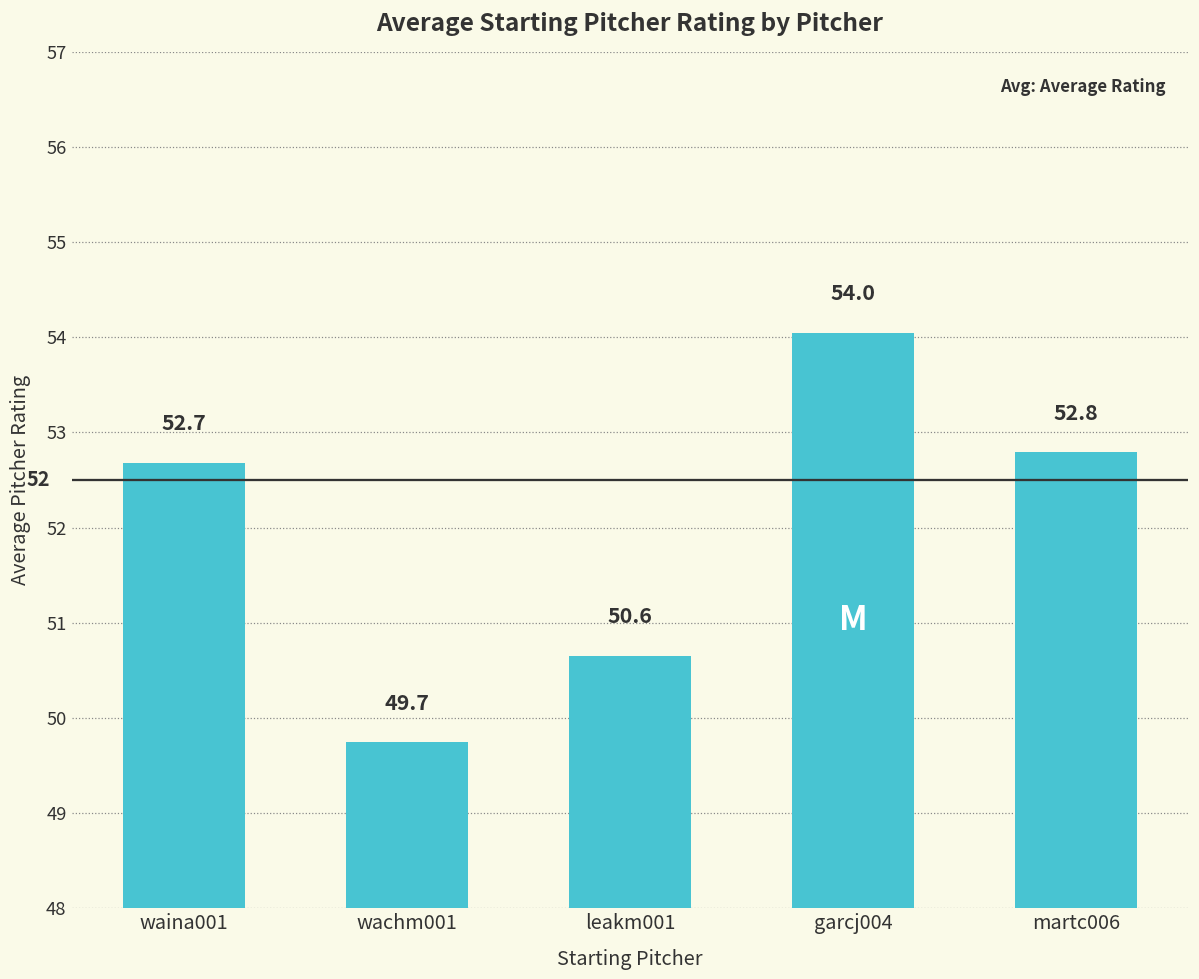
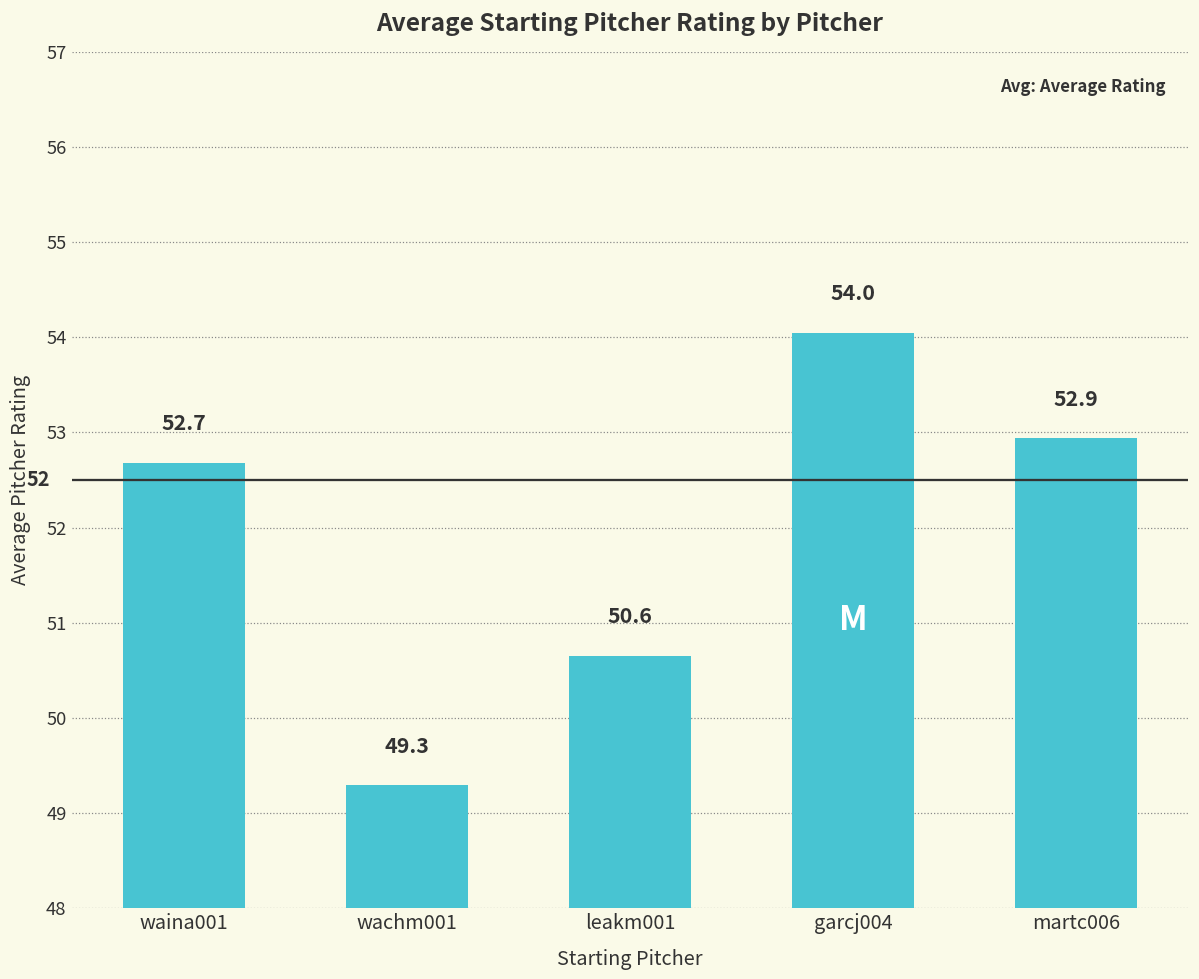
  {
-   "wachm001": 49.7,
-   "martc006": 52.8
+   "wachm001": 49.3,
+   "martc006": 52.9
  }
